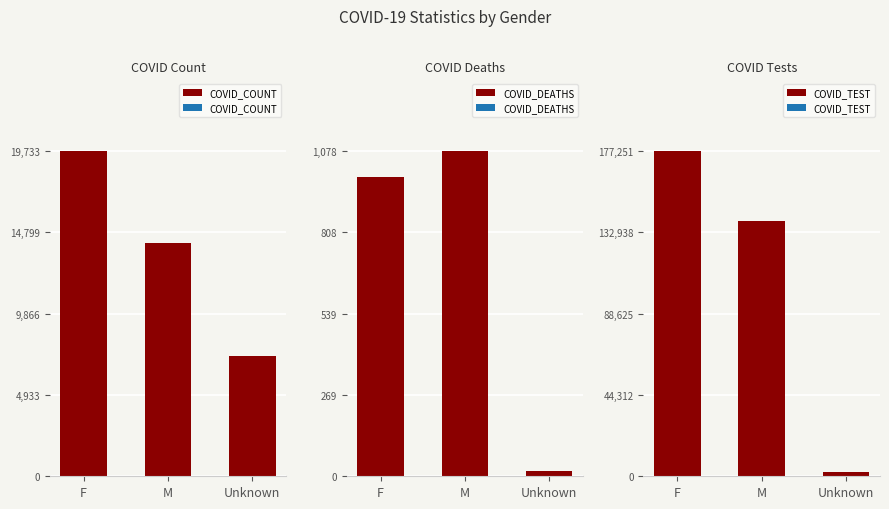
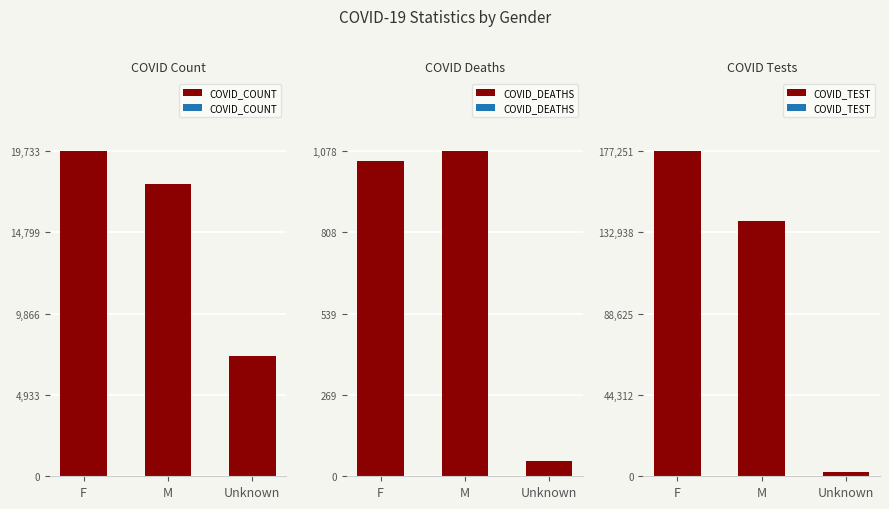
  {
    "COVID Count": {
      "F": "19,700",
-     "M": "14,200",
+     "M": "17,700",
      "Unknown": "7,300"
    },
    "COVID Deaths": {
-     "F": "990",
+     "F": "1,050",
      "M": "1,080",
-     "Unknown": "20"
+     "Unknown": "50"
    },
    "COVID Tests": {
      "F": "177,000",
      "M": "139,000",
      "Unknown": "3,000"
    }
  }
